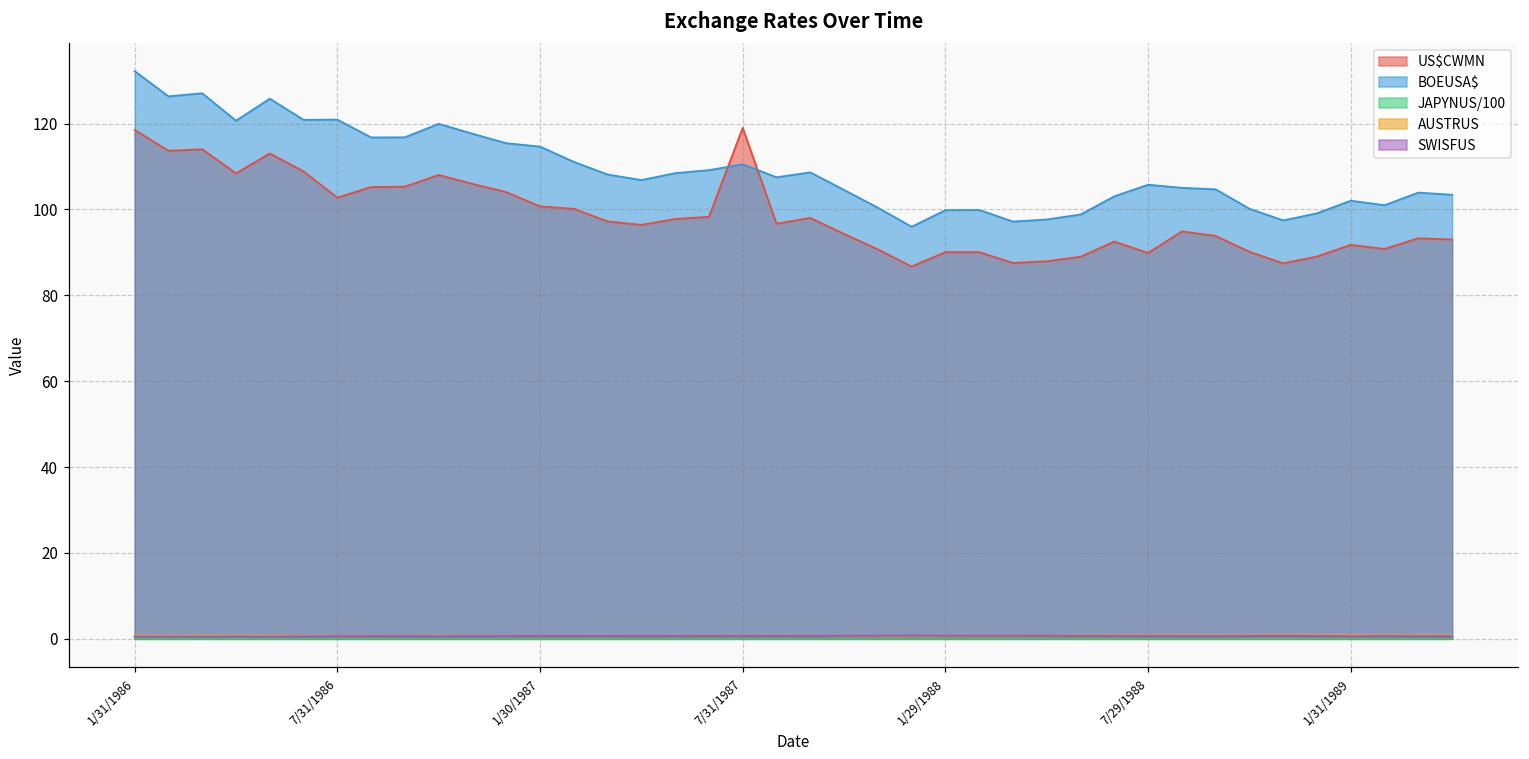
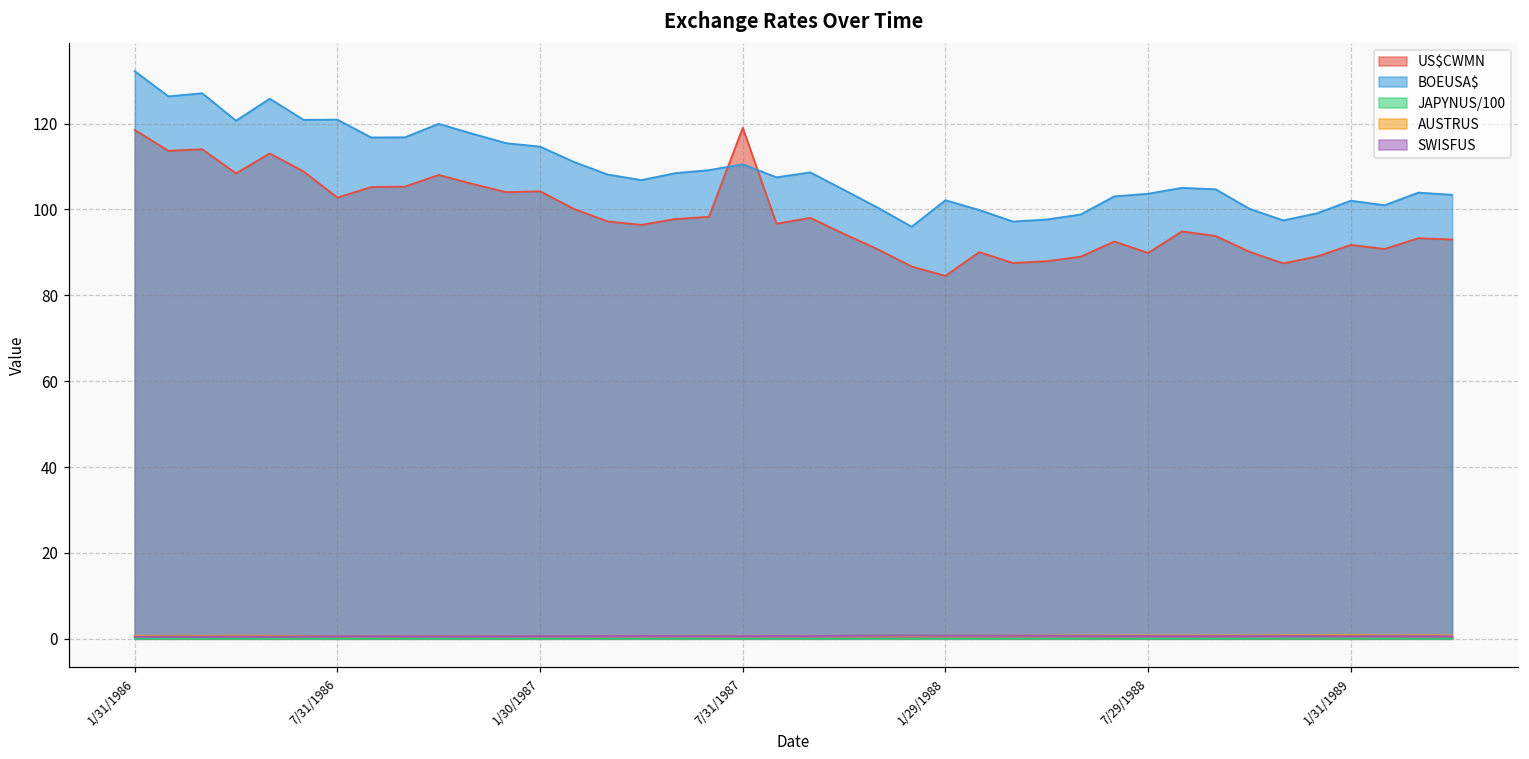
  {
    "US$CWMN": {
      "1/31/1986": 119,
      "7/31/1986": 103,
-     "1/30/1987": 101,
+     "1/30/1987": 104,
      "7/31/1987": 119,
-     "1/29/1988": 90,
+     "1/29/1988": 85,
      "7/29/1988": 90,
      "1/31/1989": 92
    },
    "BOEUSA$": {
      "1/31/1986": 132,
      "7/31/1986": 121,
      "1/30/1987": 115,
      "7/31/1987": 111,
-     "1/29/1988": 100,
-     "7/29/1988": 106,
+     "1/29/1988": 102,
+     "7/29/1988": 104,
      "1/31/1989": 102
    },
    "JAPYNUS/100": {
      "1/29/1988": 0
    }
  }
